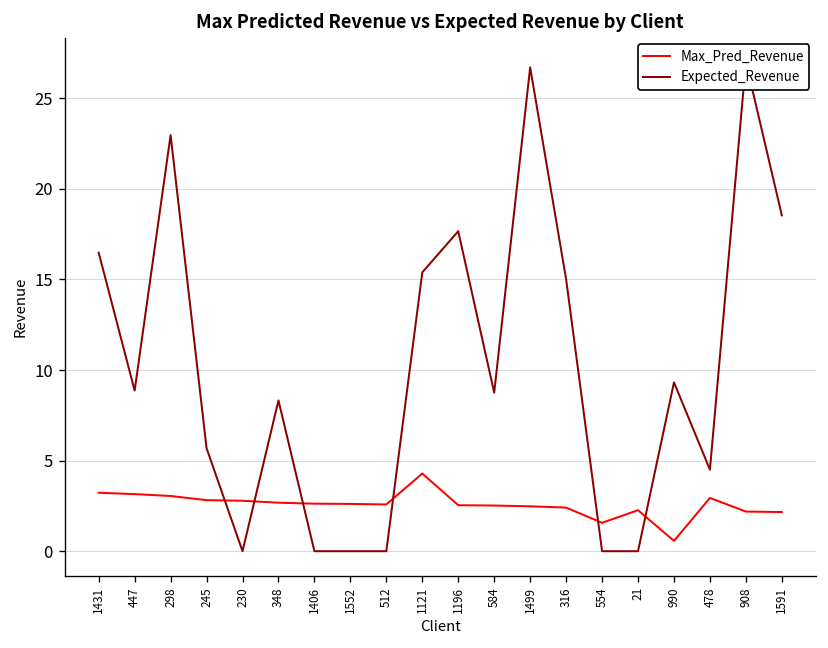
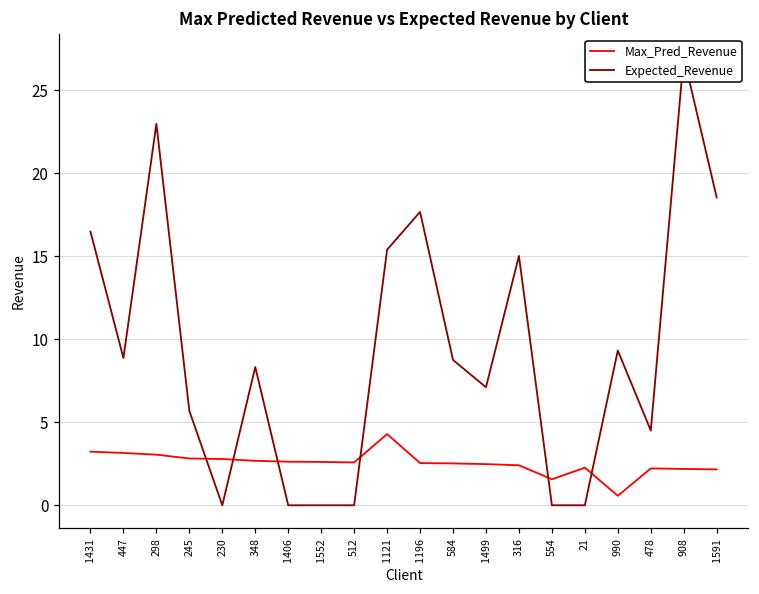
  {
    "Max_Pred_Revenue": {
      "1431": 3.2,
      "447": 3.2,
      "298": 3.0,
      "245": 2.8,
      "230": 2.8,
      "348": 2.7,
      "1406": 2.6,
      "1552": 2.6,
      "512": 2.6,
      "1121": 4.3,
      "1196": 2.5,
      "584": 2.5,
      "1499": 2.5,
      "316": 2.4,
      "554": 1.6,
      "21": 2.3,
      "990": 0.6,
-     "478": 2.9,
+     "478": 2.2,
      "908": 2.2,
      "1591": 2.2
    },
    "Expected_Revenue": {
      "1431": 16.5,
      "447": 8.9,
      "298": 23.0,
      "245": 5.7,
      "230": 0.0,
      "348": 8.3,
      "1406": 0.0,
      "1552": 0.0,
      "512": 0.0,
      "1121": 15.4,
      "1196": 17.7,
      "584": 8.8,
-     "1499": 26.7,
+     "1499": 7.1,
      "316": 15.0,
      "554": 0.0,
      "21": 0.0,
      "990": 9.3,
      "478": 4.5,
      "1591": 18.5
    }
  }
